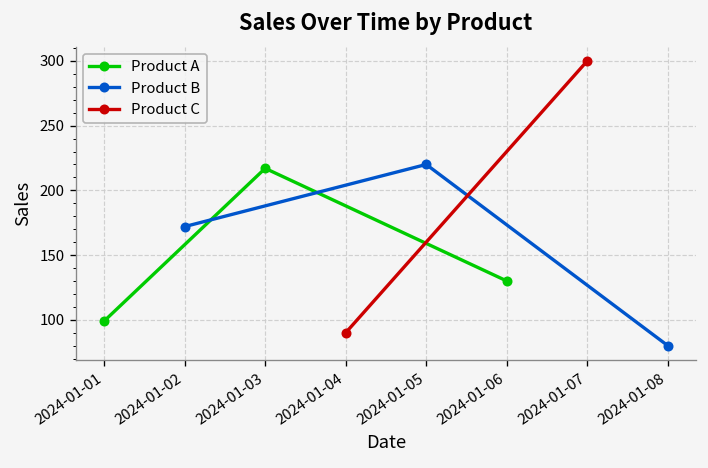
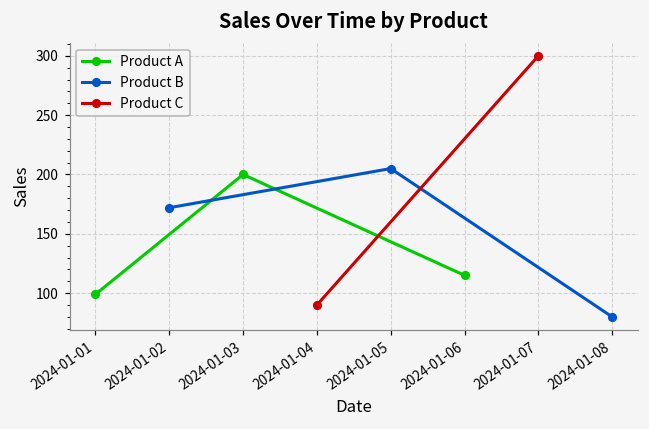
  {
    "Product A": {
      "2024-01-01": 99,
-     "2024-01-03": 217,
-     "2024-01-06": 130
+     "2024-01-03": 200,
+     "2024-01-06": 115
    },
    "Product B": {
      "2024-01-02": 172,
-     "2024-01-05": 220,
+     "2024-01-05": 205,
      "2024-01-08": 80
    },
    "Product C": {
      "2024-01-04": 90,
      "2024-01-07": 300
    }
  }
